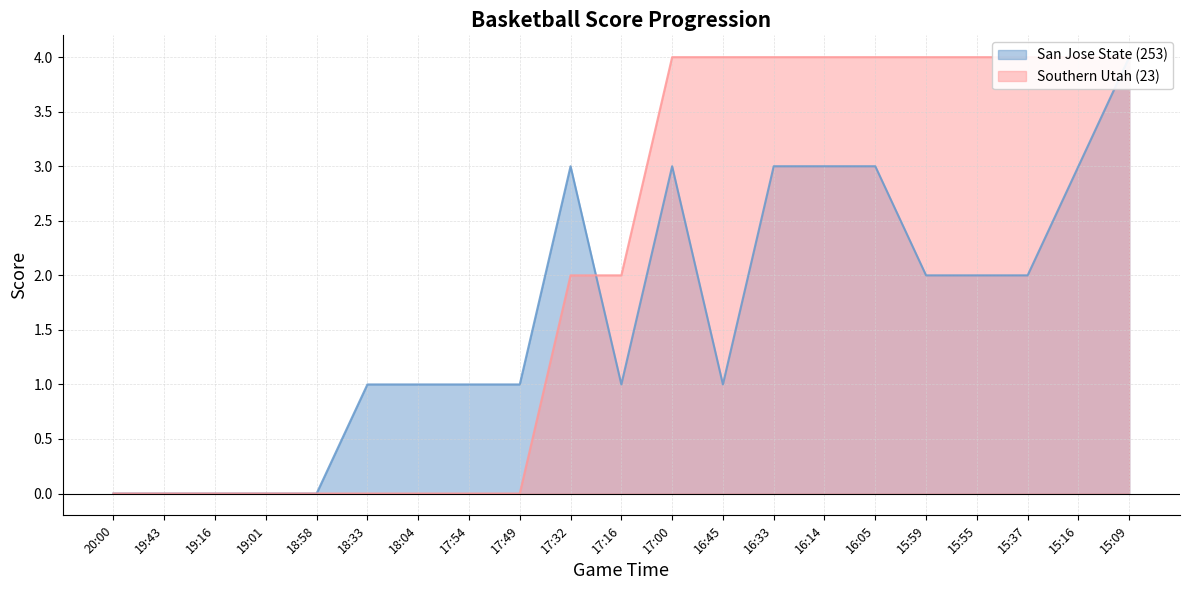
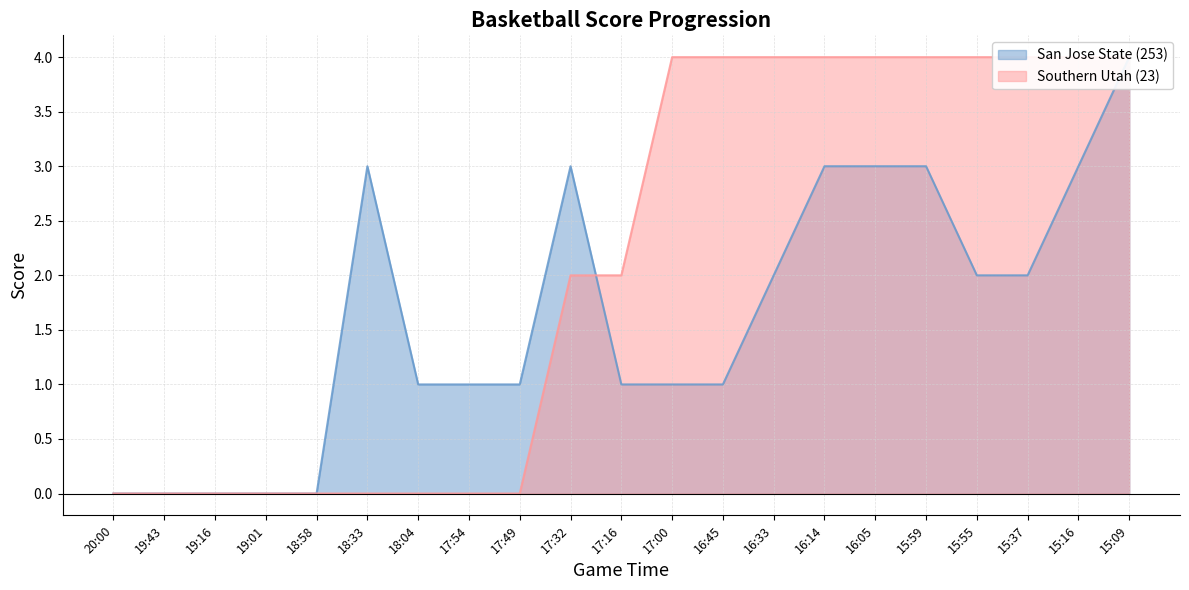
  {
    "San Jose State (253)": {
-     "18:33": 1,
+     "18:33": 3,
      "18:04": 1,
      "17:54": 1,
      "17:49": 1,
      "17:32": 3,
      "17:16": 1,
-     "17:00": 3,
+     "17:00": 1,
      "16:45": 1,
-     "16:33": 3,
+     "16:33": 2,
      "16:14": 3,
      "16:05": 3,
-     "15:59": 2,
+     "15:59": 3,
      "15:55": 2,
      "15:37": 2,
      "15:16": 3
    },
    "Southern Utah (23)": {
      "18:33": 0,
      "18:04": 0,
      "17:54": 0,
      "17:49": 0,
      "17:32": 2,
      "17:16": 2,
      "17:00": 4,
      "16:45": 4,
      "16:33": 4,
      "16:14": 4,
      "16:05": 4,
      "15:59": 4,
      "15:55": 4
    }
  }
